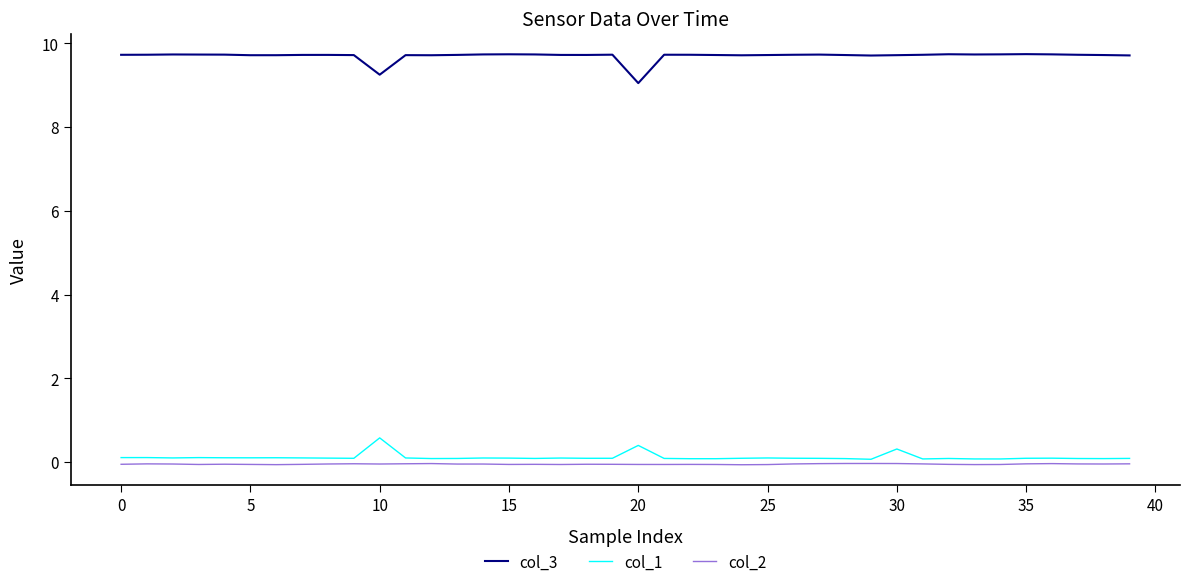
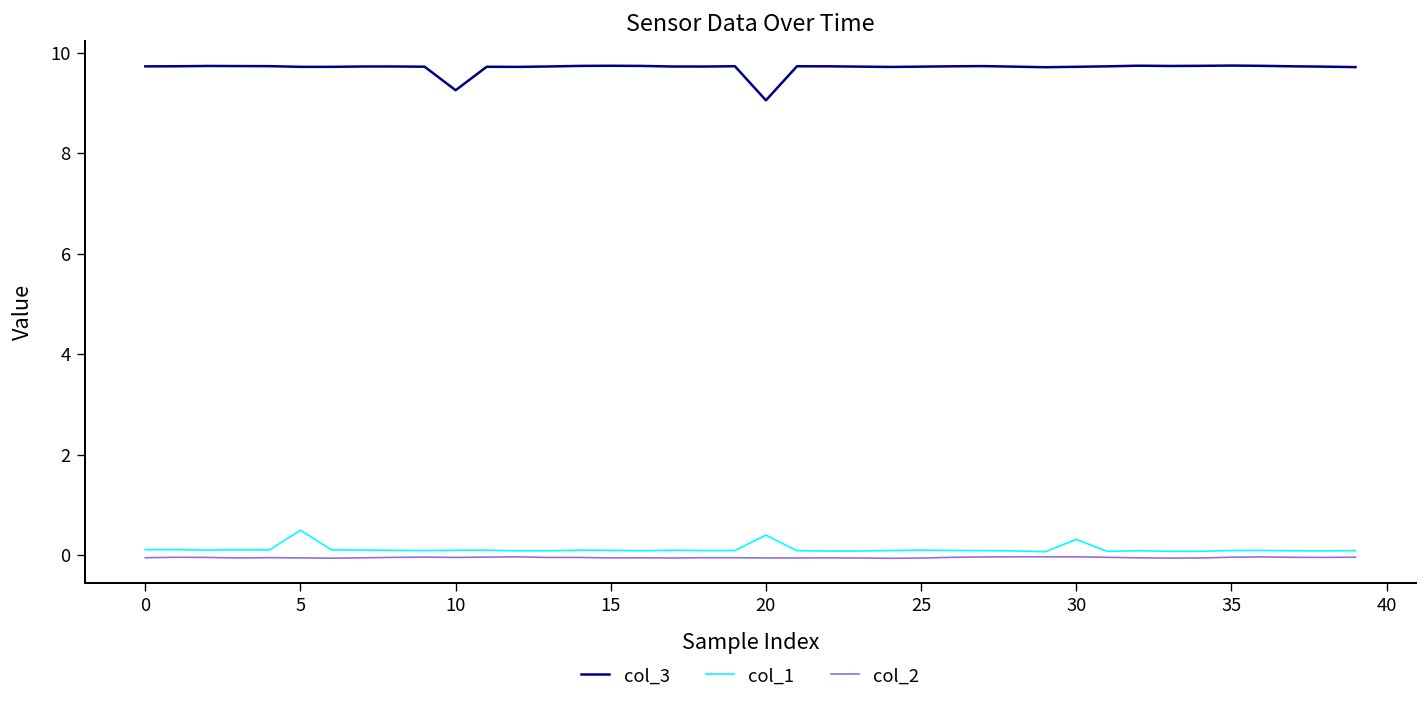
  {
    "col_3": {
      "0": 9.7,
      "5": 9.7,
      "10": 9.3,
      "15": 9.7,
      "20": 9.0,
      "25": 9.7,
      "30": 9.7,
      "35": 9.7
    },
    "col_1": {
      "0": 0.1,
-     "5": 0.1,
-     "10": 0.6,
+     "5": 0.5,
+     "10": 0.1,
      "15": 0.1,
      "20": 0.4,
      "25": 0.1,
      "30": 0.3,
      "35": 0.1
    },
    "col_2": {
      "0": -0.1,
      "5": -0.1,
      "10": 0.0,
      "15": -0.1,
      "20": -0.1,
      "25": -0.1,
      "30": 0.0,
      "35": 0.0
    }
  }
